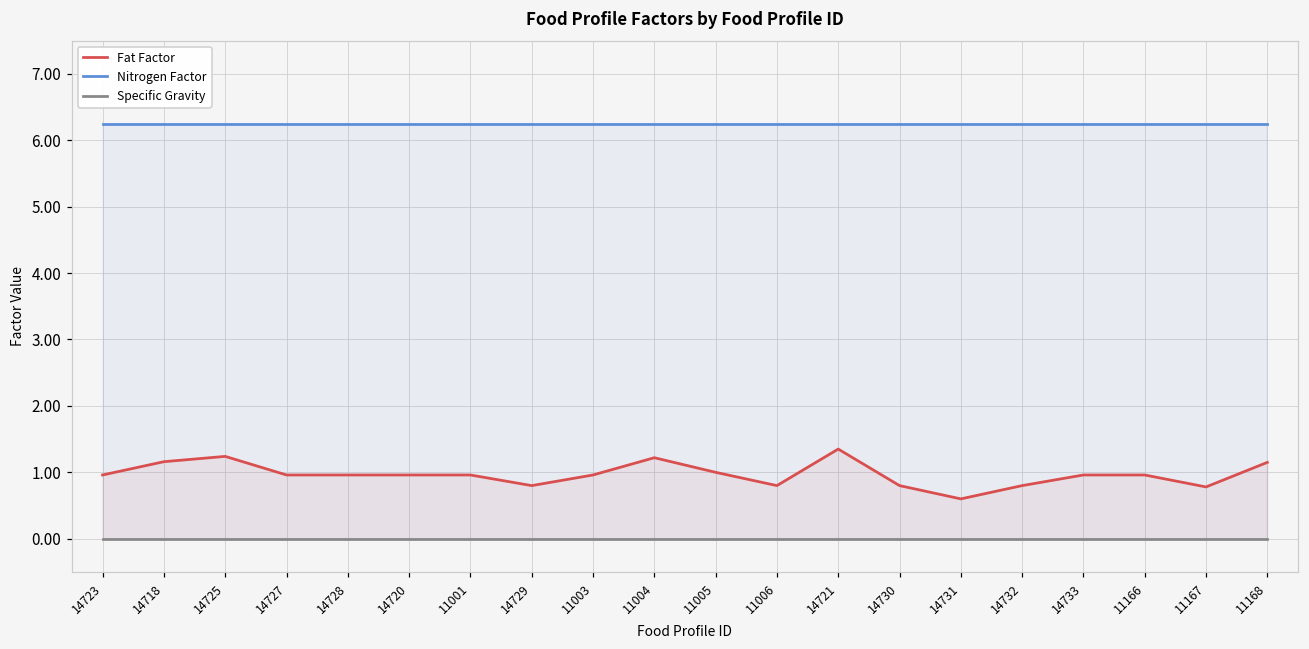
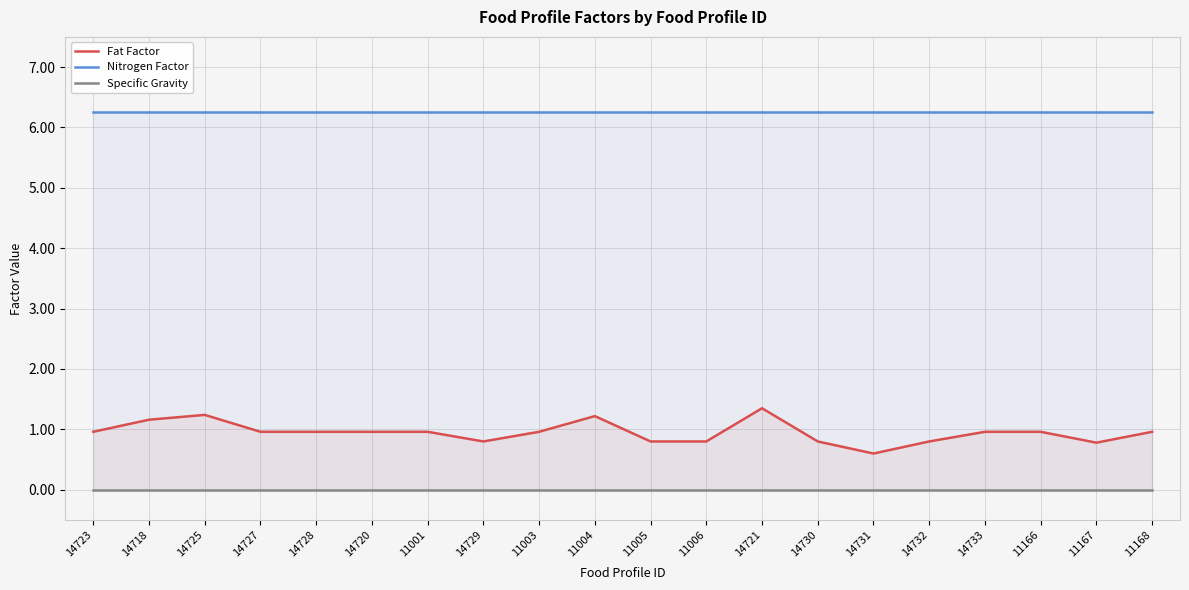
  {
    "Fat Factor": {
      "14723": 1.0,
      "14718": 1.2,
      "14725": 1.2,
      "14727": 1.0,
      "14728": 1.0,
      "14720": 1.0,
      "11001": 1.0,
      "14729": 0.8,
      "11003": 1.0,
      "11004": 1.2,
-     "11005": 1.0,
+     "11005": 0.8,
      "11006": 0.8,
      "14721": 1.4,
      "14730": 0.8,
      "14731": 0.6,
      "14732": 0.8,
      "14733": 1.0,
      "11166": 1.0,
      "11167": 0.8,
-     "11168": 1.2
+     "11168": 1.0
    },
    "Nitrogen Factor": {
      "14723": 6.3,
      "14718": 6.3,
      "14725": 6.3,
      "14727": 6.3,
      "14728": 6.3,
      "14720": 6.3,
      "11001": 6.3,
      "14729": 6.3,
      "11003": 6.3,
      "11004": 6.3,
      "11005": 6.3,
      "11006": 6.3,
      "14721": 6.3,
      "14730": 6.3,
      "14731": 6.3,
      "14732": 6.3,
      "14733": 6.3,
      "11166": 6.3,
      "11167": 6.3,
      "11168": 6.3
    },
    "Specific Gravity": {
      "14723": 0.0,
      "14718": 0.0,
      "14725": 0.0,
      "14727": 0.0,
      "14728": 0.0,
      "14720": 0.0,
      "11001": 0.0,
      "14729": 0.0,
      "11003": 0.0,
      "11004": 0.0,
      "11005": 0.0,
      "11006": 0.0,
      "14721": 0.0,
      "14730": 0.0,
      "14731": 0.0,
      "14732": 0.0,
      "14733": 0.0,
      "11166": 0.0,
      "11167": 0.0,
      "11168": 0.0
    }
  }
